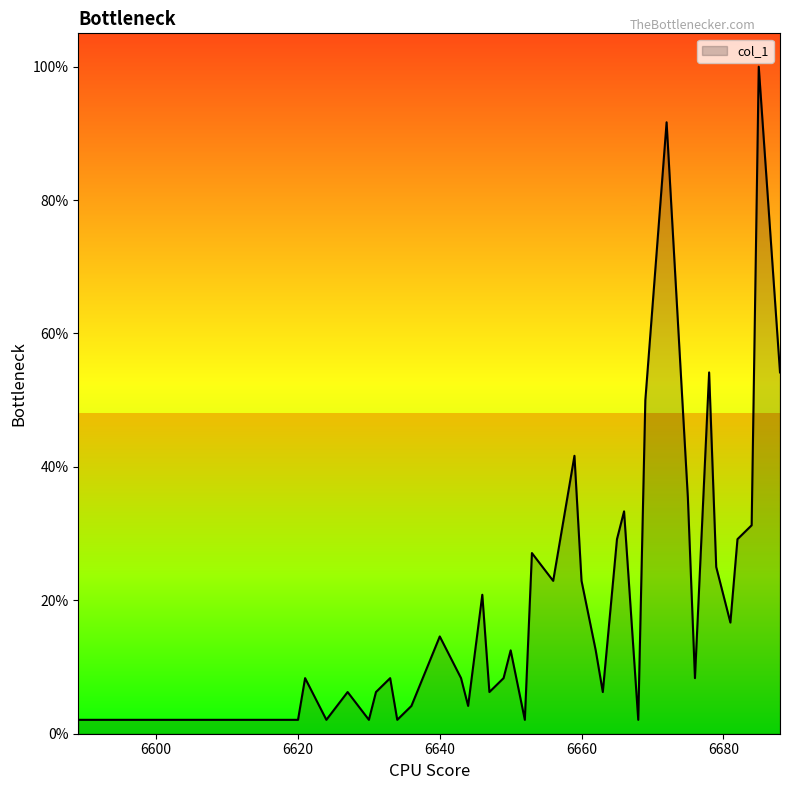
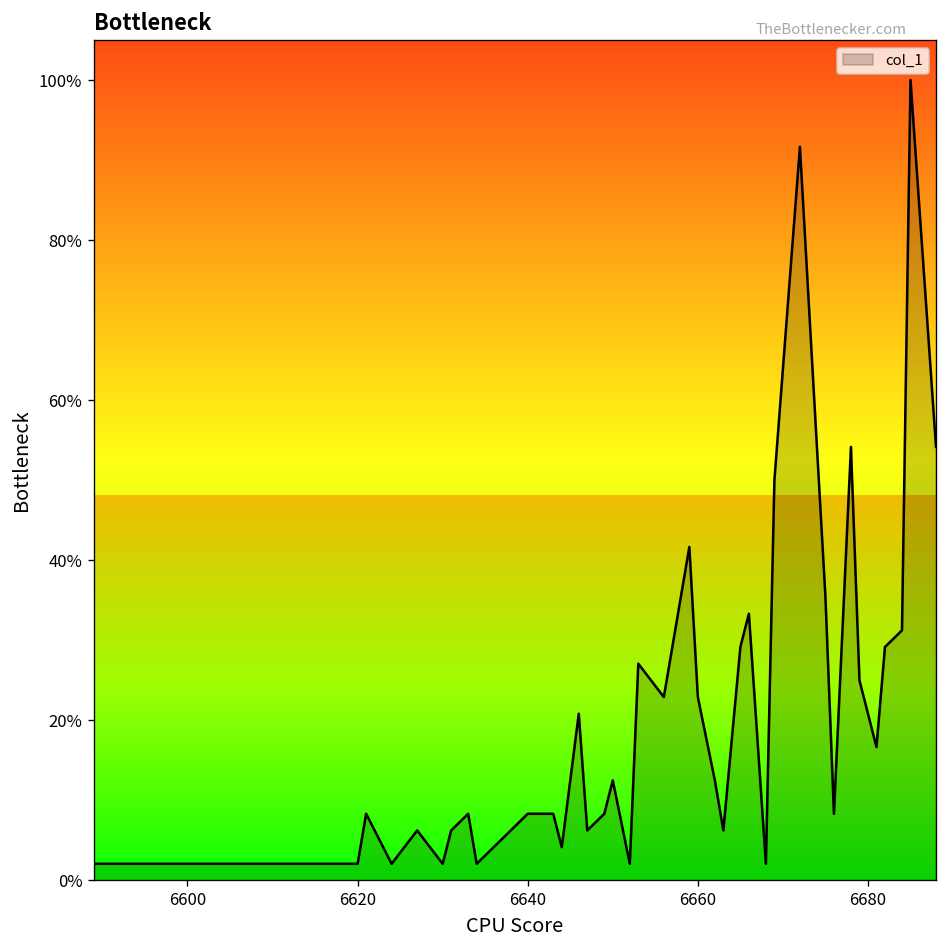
  {
    "6620": "2%",
-   "6640": "15%",
+   "6640": "8%",
    "6660": "23%"
  }
